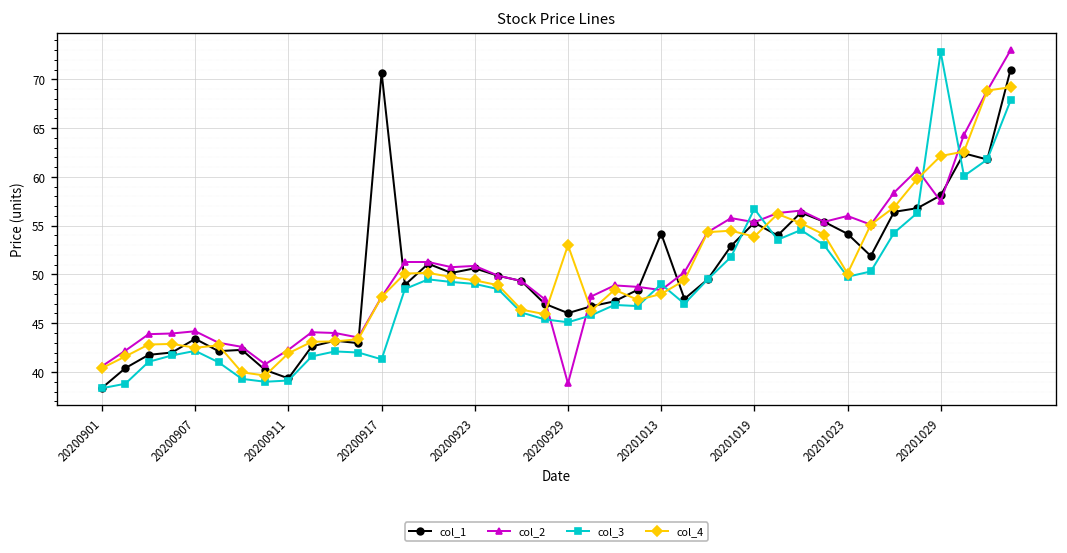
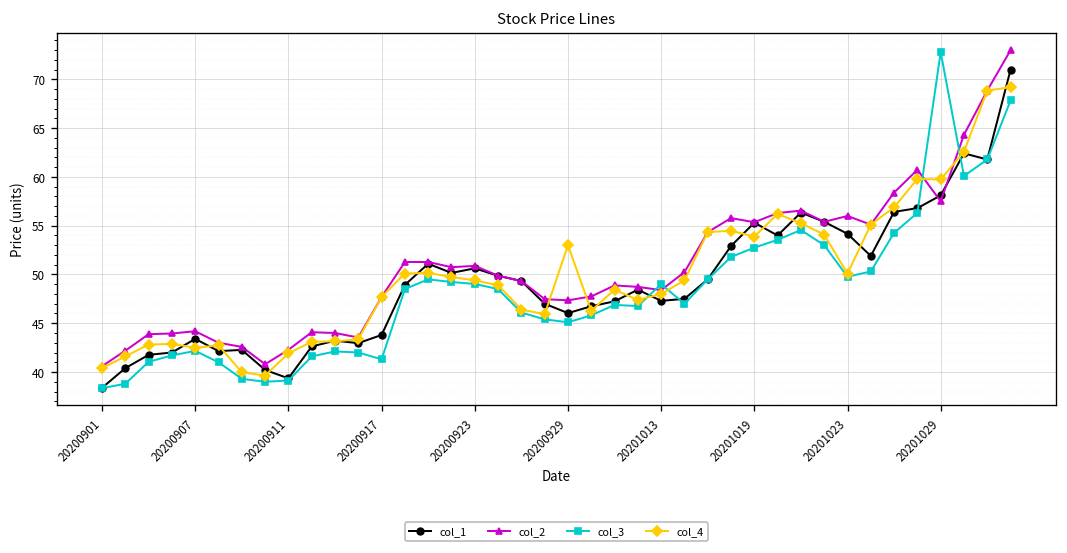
  {
    "col_1": {
      "20200907": 43,
-     "20200917": 71,
+     "20200917": 44,
      "20200929": 46,
-     "20201013": 54,
+     "20201013": 47,
      "20201023": 54,
      "20201029": 58
    },
    "col_2": {
      "20200907": 44,
      "20200911": 42,
-     "20200929": 39,
+     "20200929": 47,
      "20201013": 48,
      "20201023": 56,
      "20201029": 58
    },
    "col_3": {
      "20200907": 42,
      "20200917": 41,
      "20200923": 49,
      "20200929": 45,
      "20201013": 49,
-     "20201019": 57,
+     "20201019": 53,
      "20201023": 50,
      "20201029": 73
    },
    "col_4": {
      "20200907": 42,
      "20200911": 42,
      "20200923": 49,
      "20200929": 53,
      "20201013": 48,
      "20201019": 54,
      "20201023": 50,
-     "20201029": 62
+     "20201029": 60
    }
  }
